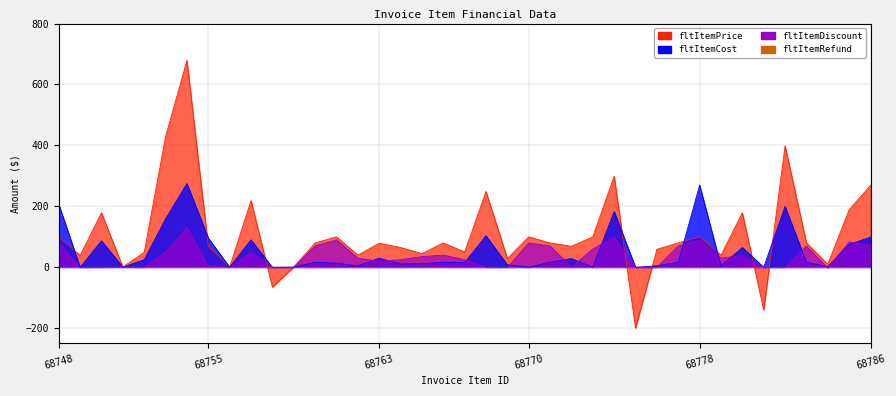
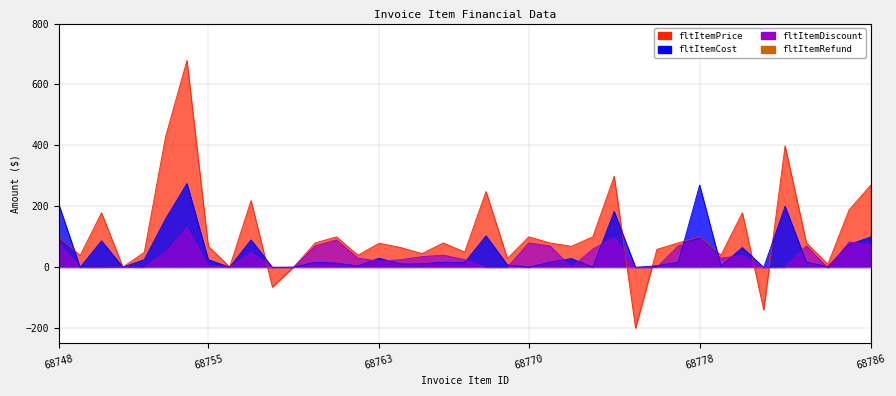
  {
    "fltItemCost": {
      "68748": 210,
-     "68755": 100,
+     "68755": 30,
      "68763": 30,
      "68778": 270,
      "68786": 100
    },
    "fltItemRefund": {
      "68748": 0,
      "68763": 0,
      "68778": 0,
      "68786": 0
    }
  }
